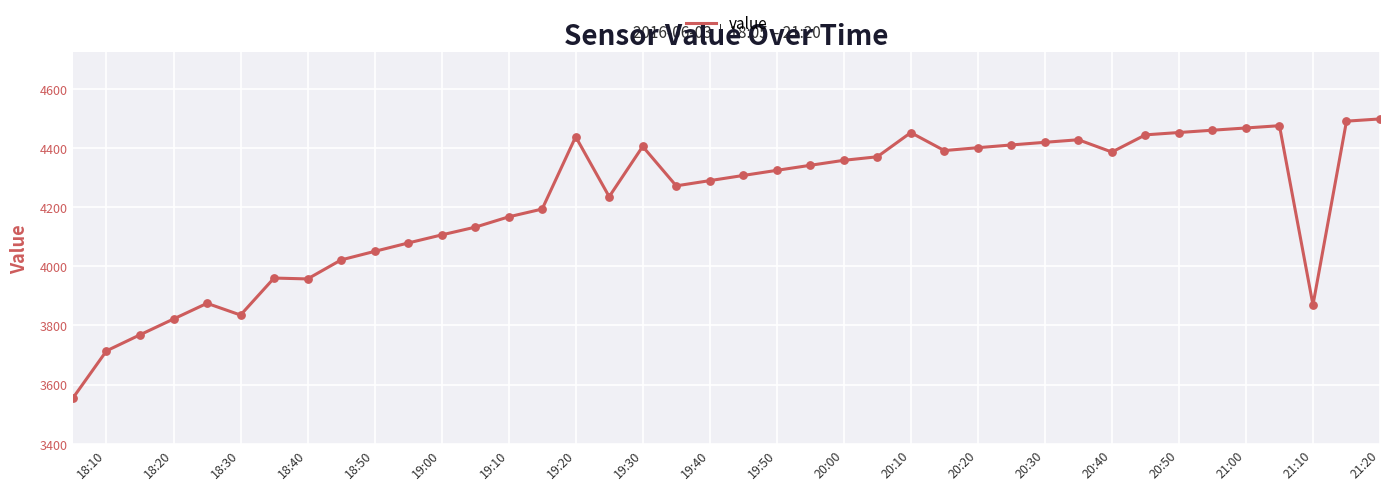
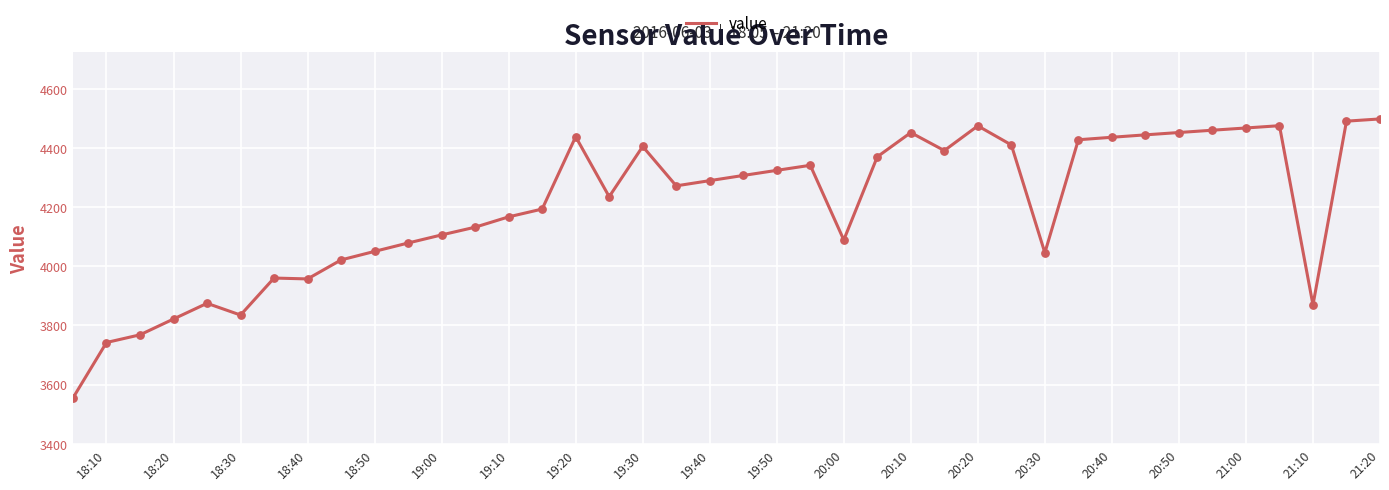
  {
-   "18:10": 3710,
+   "18:10": 3740,
    "18:20": 3820,
    "18:30": 3840,
    "18:40": 3960,
    "18:50": 4050,
    "19:00": 4110,
    "19:10": 4170,
    "19:20": 4440,
    "19:30": 4410,
    "19:40": 4290,
    "19:50": 4320,
-   "20:00": 4360,
+   "20:00": 4090,
    "20:10": 4450,
-   "20:20": 4400,
-   "20:30": 4420,
-   "20:40": 4390,
+   "20:20": 4470,
+   "20:30": 4050,
+   "20:40": 4440,
    "20:50": 4450,
    "21:00": 4470,
    "21:10": 3870,
    "21:20": 4500
  }
